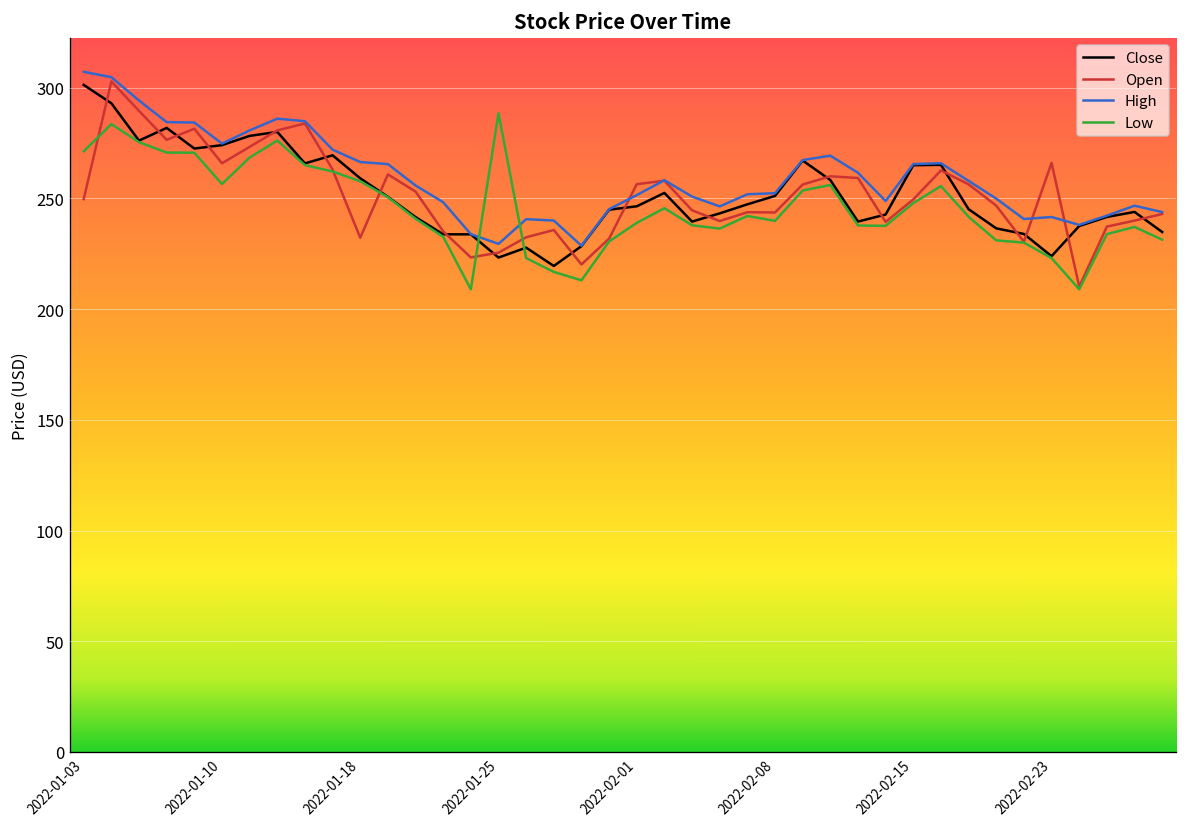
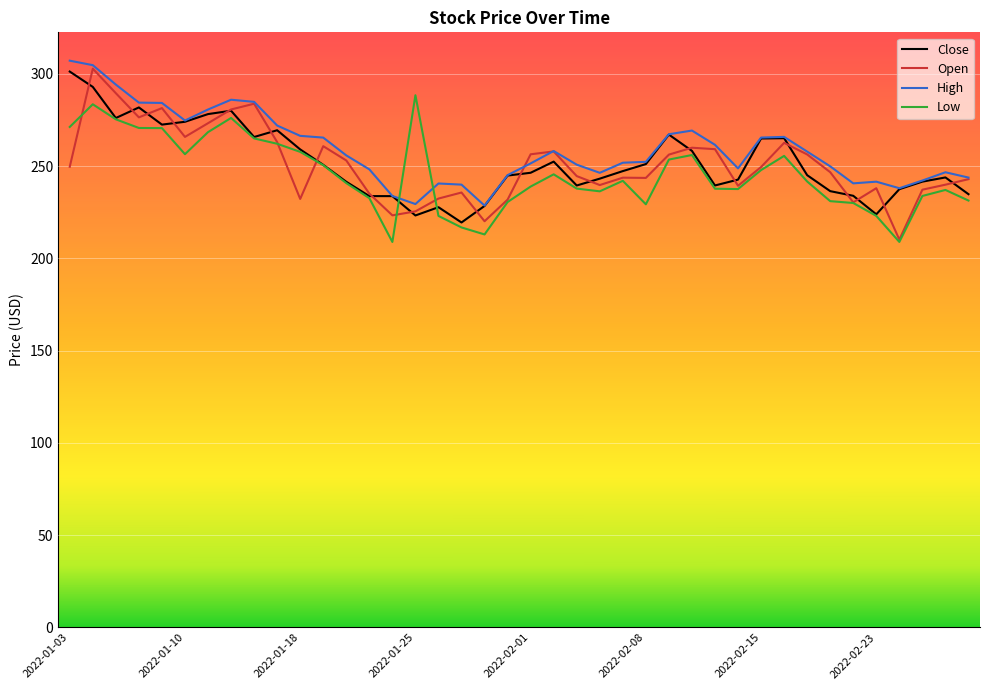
  {
    "Close": {
      "2022-01-03": 301,
      "2022-01-25": 223,
      "2022-02-01": 246
    },
    "Open": {
      "2022-01-03": 250,
      "2022-01-10": 266,
      "2022-01-18": 232,
      "2022-01-25": 225,
      "2022-02-01": 256,
      "2022-02-08": 244,
      "2022-02-15": 249,
-     "2022-02-23": 266
+     "2022-02-23": 238
    },
    "High": {
      "2022-01-03": 307,
      "2022-01-18": 266,
      "2022-01-25": 229,
      "2022-02-01": 251,
      "2022-02-23": 242
    },
    "Low": {
      "2022-01-03": 271,
      "2022-01-10": 256,
      "2022-01-25": 288,
      "2022-02-01": 239,
-     "2022-02-08": 240,
+     "2022-02-08": 229,
      "2022-02-15": 248
    }
  }
